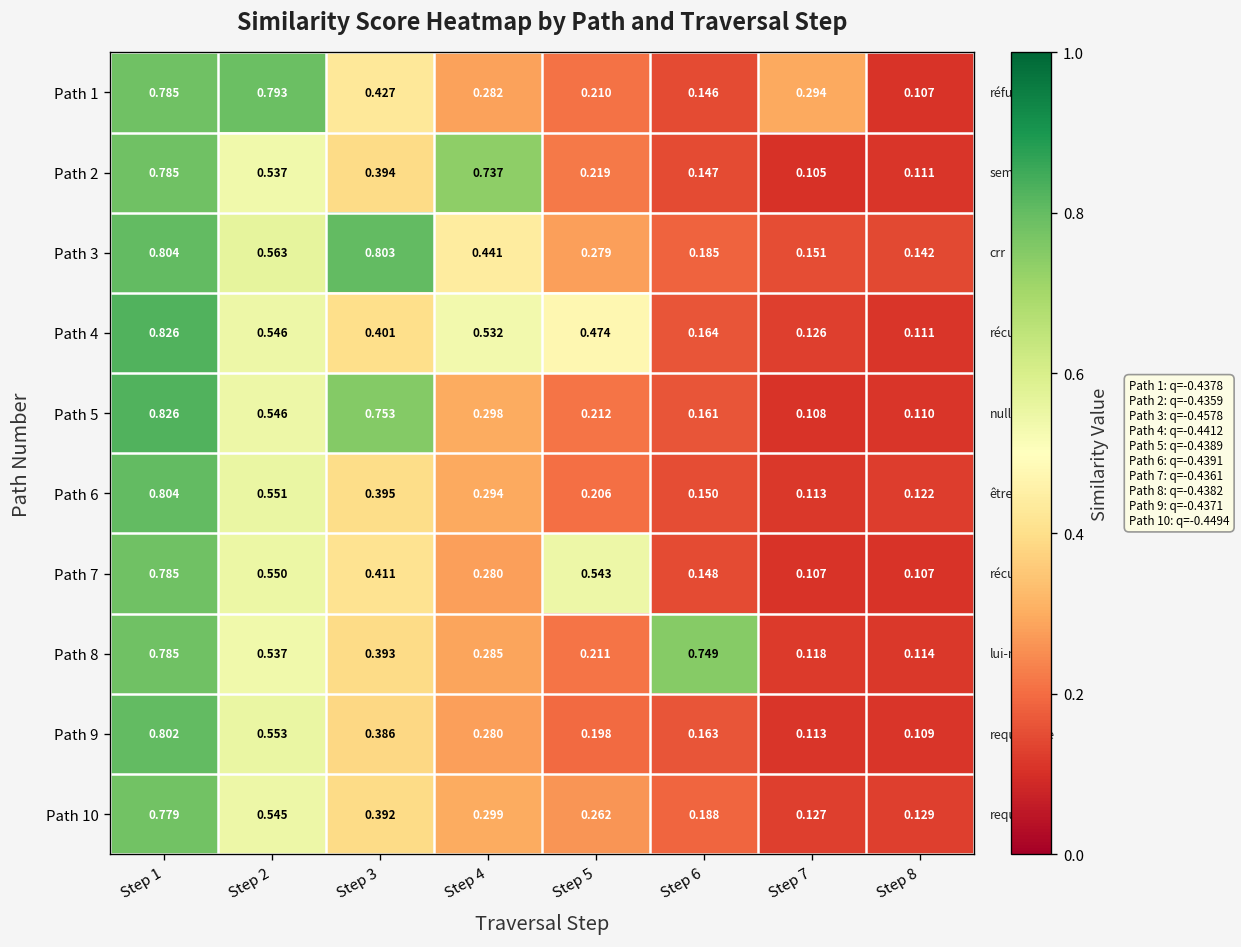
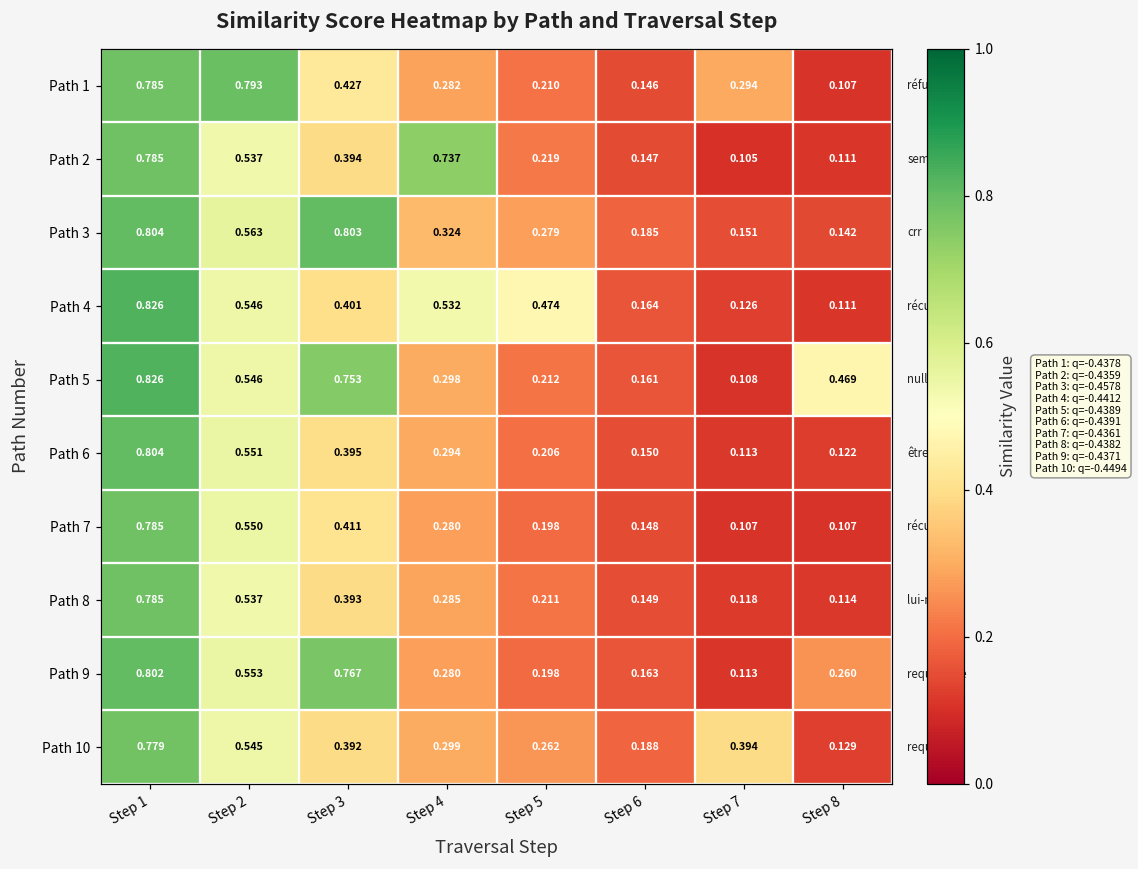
  {
    "Path 1": {
      "Step 1": 0.785,
      "Step 2": 0.793,
      "Step 3": 0.427,
      "Step 4": 0.282,
      "Step 5": 0.210,
      "Step 6": 0.146,
      "Step 7": 0.294,
      "Step 8": 0.107
    },
    "Path 2": {
      "Step 1": 0.785,
      "Step 2": 0.537,
      "Step 3": 0.394,
      "Step 4": 0.737,
      "Step 5": 0.219,
      "Step 6": 0.147,
      "Step 7": 0.105,
      "Step 8": 0.111
    },
    "Path 3": {
      "Step 1": 0.804,
      "Step 2": 0.563,
      "Step 3": 0.803,
-     "Step 4": 0.441,
+     "Step 4": 0.324,
      "Step 5": 0.279,
      "Step 6": 0.185,
      "Step 7": 0.151,
      "Step 8": 0.142
    },
    "Path 4": {
      "Step 1": 0.826,
      "Step 2": 0.546,
      "Step 3": 0.401,
      "Step 4": 0.532,
      "Step 5": 0.474,
      "Step 6": 0.164,
      "Step 7": 0.126,
      "Step 8": 0.111
    },
    "Path 5": {
      "Step 1": 0.826,
      "Step 2": 0.546,
      "Step 3": 0.753,
      "Step 4": 0.298,
      "Step 5": 0.212,
      "Step 6": 0.161,
      "Step 7": 0.108,
-     "Step 8": 0.110
+     "Step 8": 0.469
    },
    "Path 6": {
      "Step 1": 0.804,
      "Step 2": 0.551,
      "Step 3": 0.395,
      "Step 4": 0.294,
      "Step 5": 0.206,
      "Step 6": 0.150,
      "Step 7": 0.113,
      "Step 8": 0.122
    },
    "Path 7": {
      "Step 1": 0.785,
      "Step 2": 0.550,
      "Step 3": 0.411,
      "Step 4": 0.280,
-     "Step 5": 0.543,
+     "Step 5": 0.198,
      "Step 6": 0.148,
      "Step 7": 0.107,
      "Step 8": 0.107
    },
    "Path 8": {
      "Step 1": 0.785,
      "Step 2": 0.537,
      "Step 3": 0.393,
      "Step 4": 0.285,
      "Step 5": 0.211,
-     "Step 6": 0.749,
+     "Step 6": 0.149,
      "Step 7": 0.118,
      "Step 8": 0.114
    },
    "Path 9": {
      "Step 1": 0.802,
      "Step 2": 0.553,
-     "Step 3": 0.386,
+     "Step 3": 0.767,
      "Step 4": 0.280,
      "Step 5": 0.198,
      "Step 6": 0.163,
      "Step 7": 0.113,
-     "Step 8": 0.109
+     "Step 8": 0.260
    },
    "Path 10": {
      "Step 1": 0.779,
      "Step 2": 0.545,
      "Step 3": 0.392,
      "Step 4": 0.299,
      "Step 5": 0.262,
      "Step 6": 0.188,
-     "Step 7": 0.127,
+     "Step 7": 0.394,
      "Step 8": 0.129
    }
  }
